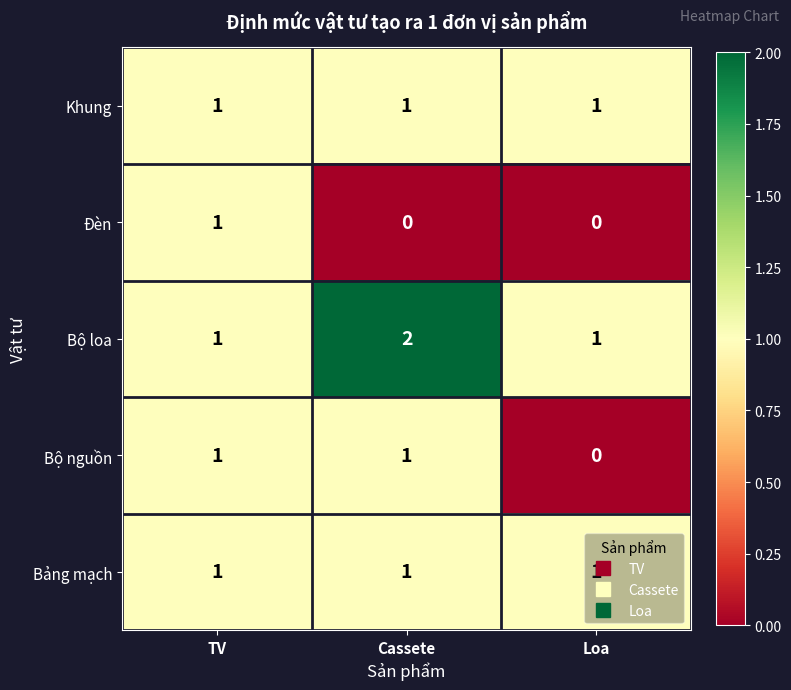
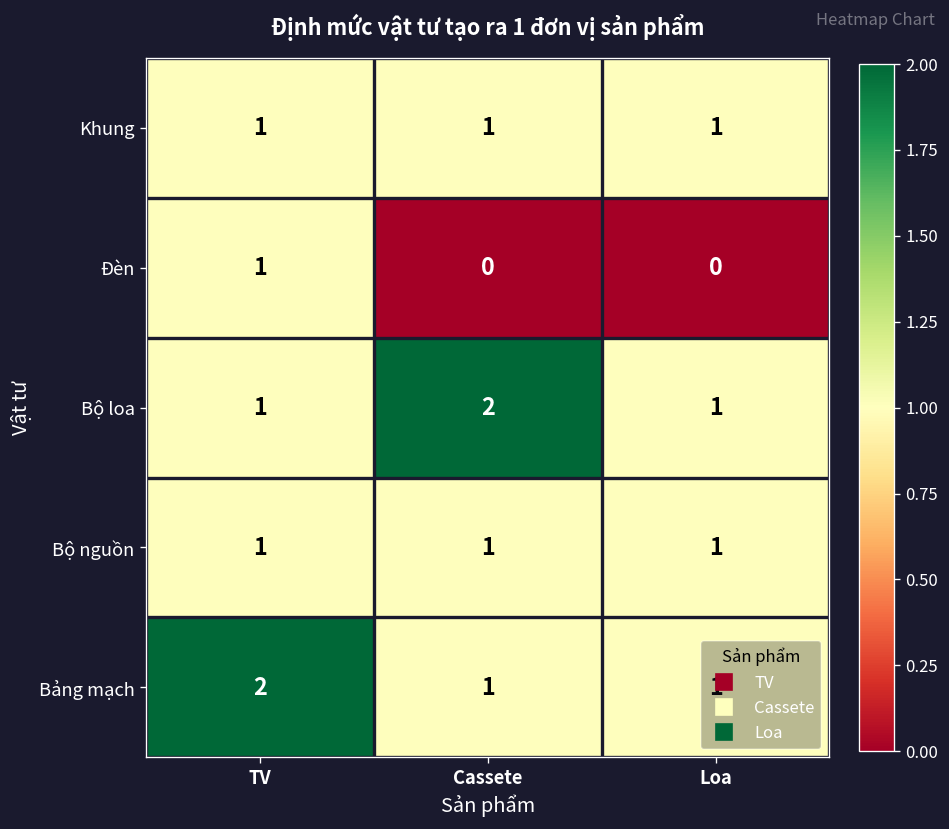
  {
    "Khung": {
      "TV": 1,
      "Cassete": 1,
      "Loa": 1
    },
    "Đèn": {
      "TV": 1,
      "Cassete": 0,
      "Loa": 0
    },
    "Bộ loa": {
      "TV": 1,
      "Cassete": 2,
      "Loa": 1
    },
    "Bộ nguồn": {
      "TV": 1,
      "Cassete": 1,
-     "Loa": 0
+     "Loa": 1
    },
    "Bảng mạch": {
-     "TV": 1,
+     "TV": 2,
      "Cassete": 1
    }
  }
